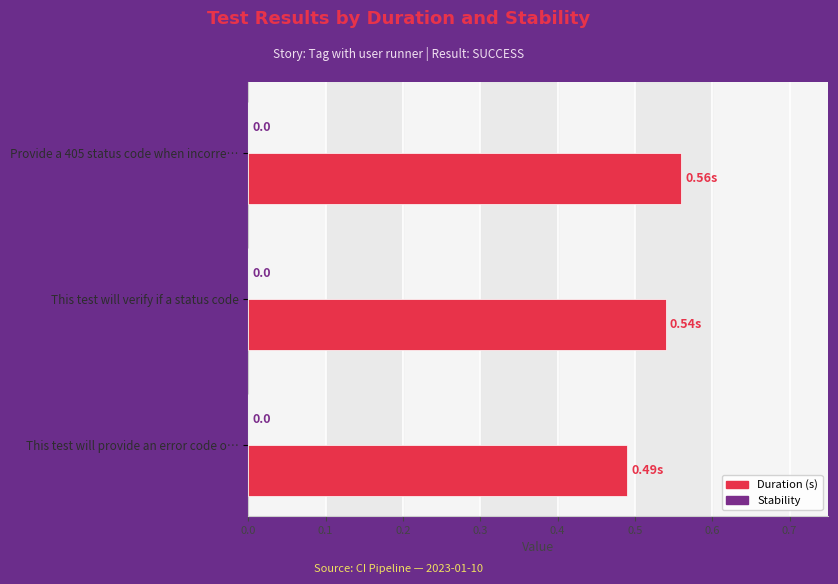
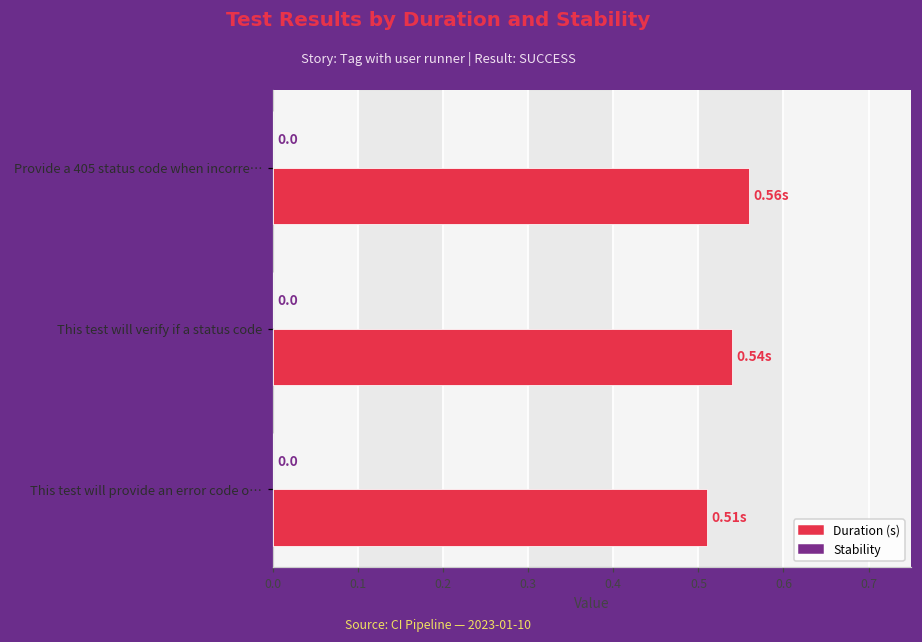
  {
    "Duration (s)": {
      "Provide a 405 status code when incorre…": "0.56s",
      "This test will verify if a status code": "0.54s",
-     "This test will provide an error code o…": "0.49s"
+     "This test will provide an error code o…": "0.51s"
    },
    "Stability": {
      "Provide a 405 status code when incorre…": "0.0",
      "This test will verify if a status code": "0.0",
      "This test will provide an error code o…": "0.0"
    }
  }
